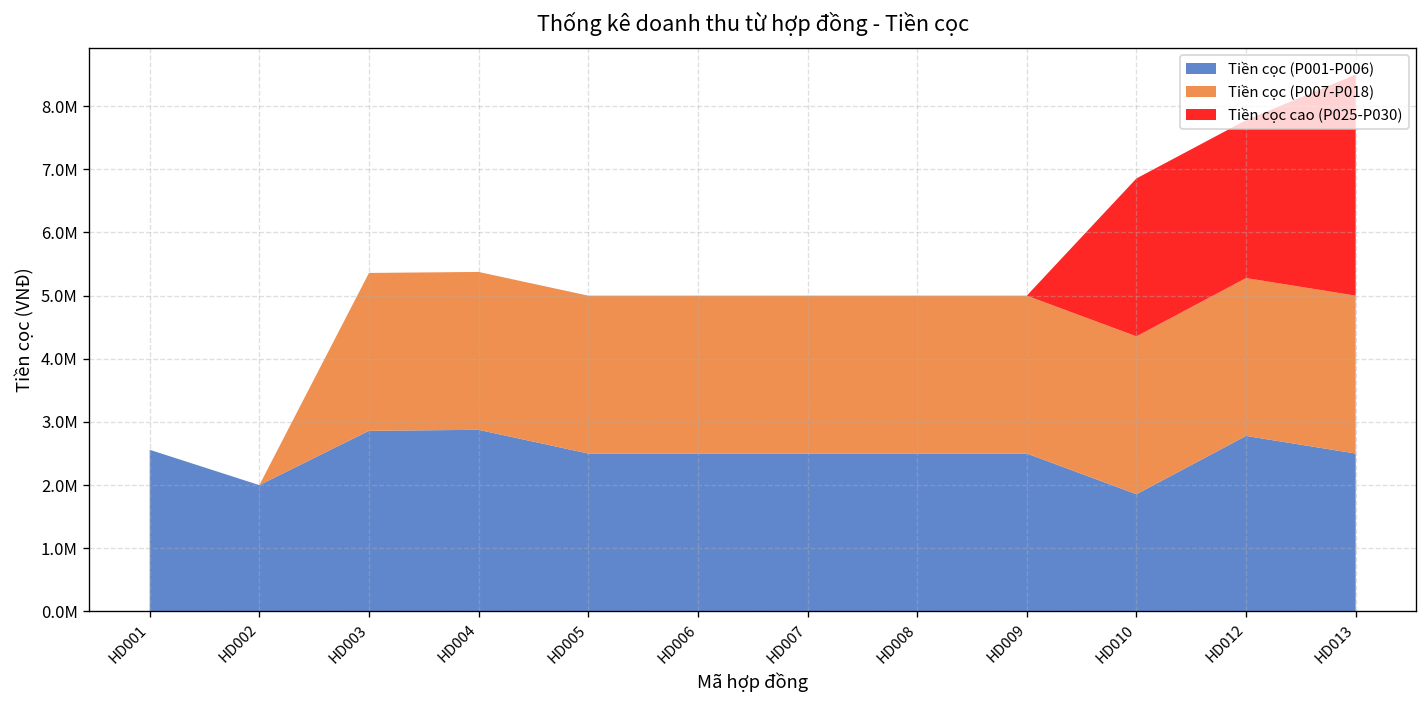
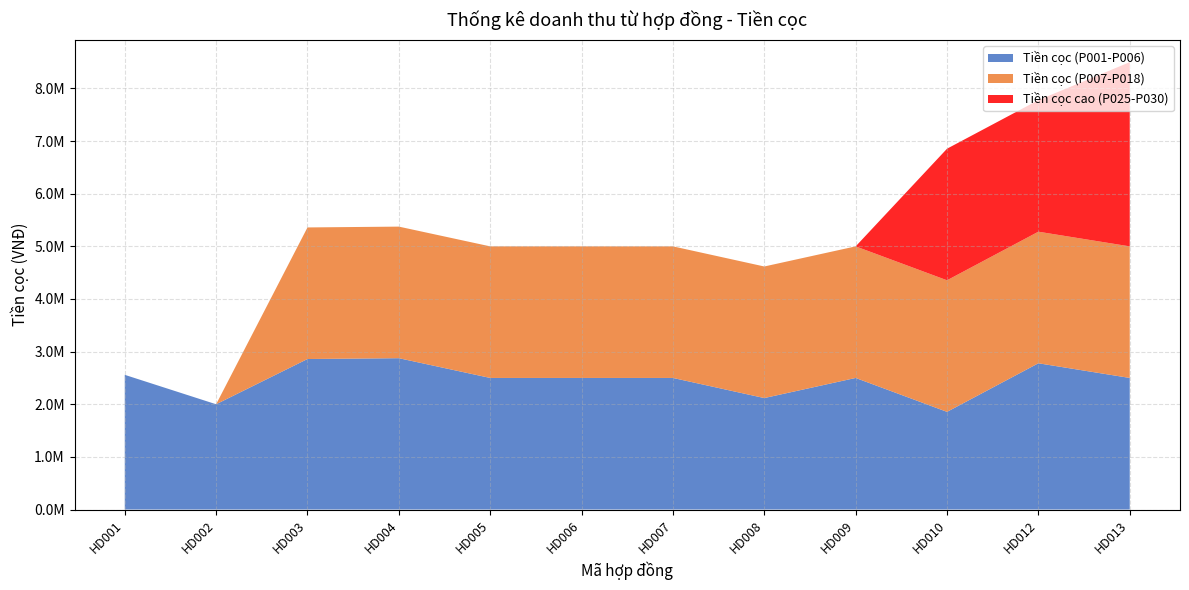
  {
    "Tiền cọc (P001-P006)": {
      "HD003": 2900000,
      "HD004": 2900000,
      "HD005": 2500000,
      "HD006": 2500000,
      "HD007": 2500000,
-     "HD008": 2500000,
+     "HD008": 2100000,
      "HD009": 2500000,
      "HD010": 1900000,
      "HD012": 2800000,
      "HD013": 2500000
    },
    "Tiền cọc (P007-P018)": {
      "HD010": 2500000,
      "HD012": 2500000,
      "HD013": 2500000
    },
    "Tiền cọc cao (P025-P030)": {
      "HD010": 2500000
    }
  }
